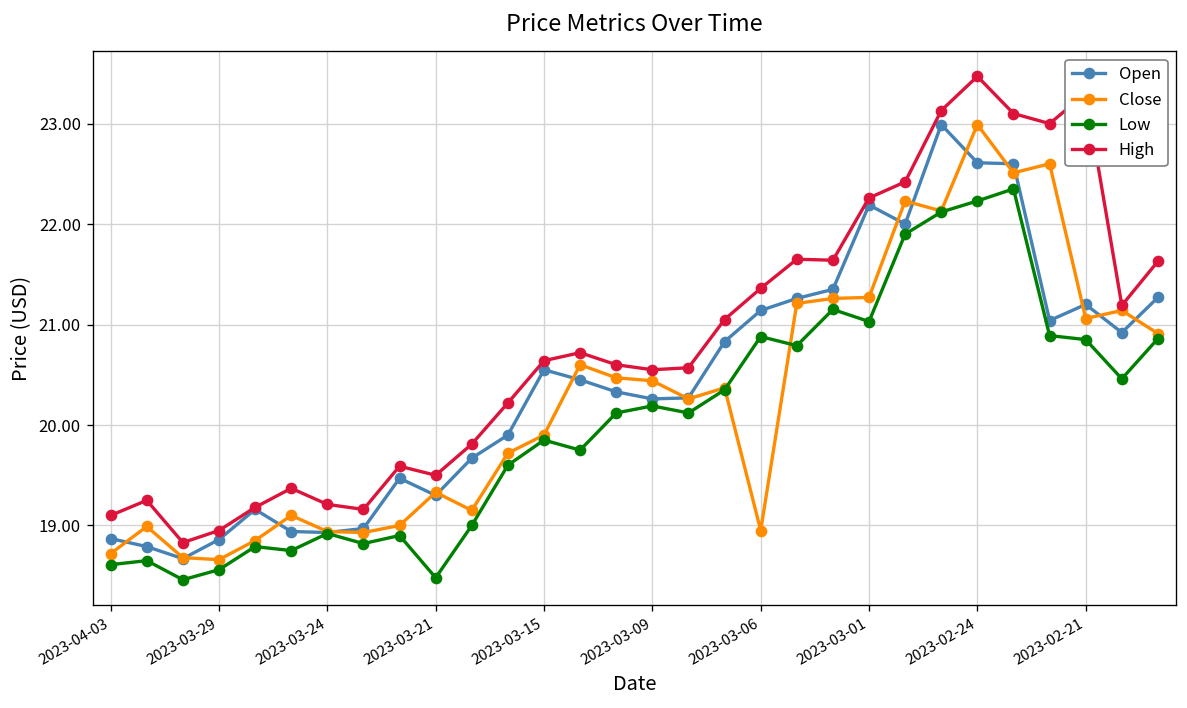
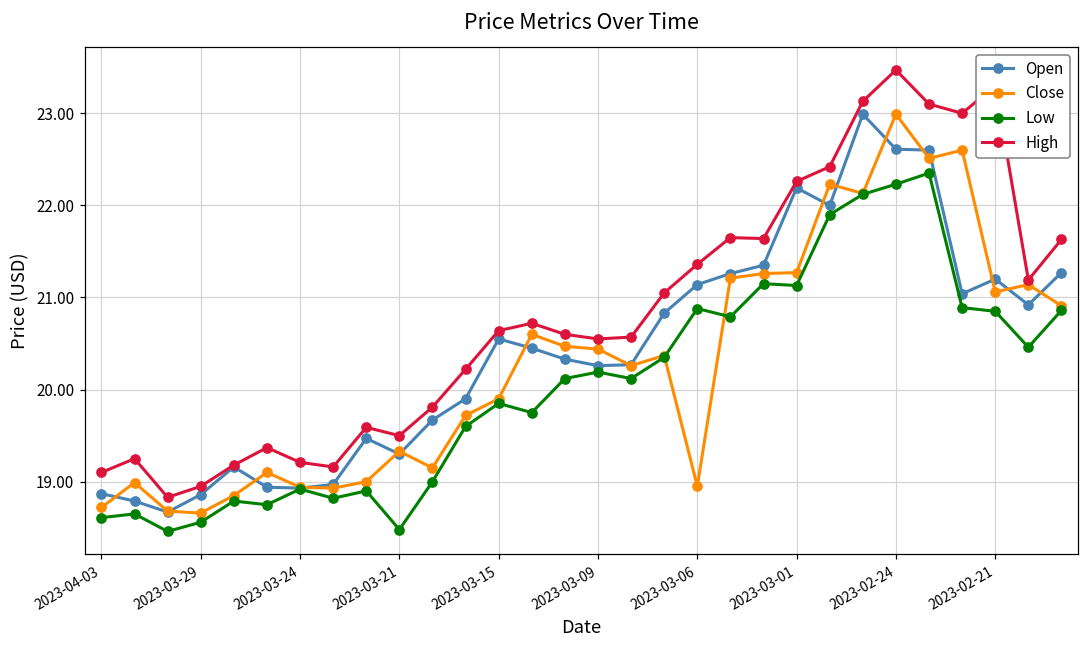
  {
    "Open": {
      "2023-04-03": 18.9,
      "2023-03-29": 18.9,
      "2023-03-15": 20.6,
      "2023-03-09": 20.3,
      "2023-03-06": 21.1,
      "2023-03-01": 22.2,
      "2023-02-24": 22.6,
      "2023-02-21": 21.2
    },
    "Close": {
      "2023-04-03": 18.7,
      "2023-03-29": 18.7,
      "2023-03-15": 19.9,
      "2023-03-09": 20.4,
      "2023-03-06": 19.0,
      "2023-03-01": 21.3,
      "2023-02-24": 23.0,
      "2023-02-21": 21.1
    },
    "Low": {
      "2023-04-03": 18.6,
      "2023-03-29": 18.6,
      "2023-03-21": 18.5,
      "2023-03-15": 19.9,
      "2023-03-09": 20.2,
      "2023-03-06": 20.9,
-     "2023-03-01": 21.0,
+     "2023-03-01": 21.1,
      "2023-02-24": 22.2,
      "2023-02-21": 20.9
    },
    "High": {
      "2023-04-03": 19.1,
      "2023-03-29": 19.0,
      "2023-03-24": 19.2,
      "2023-03-21": 19.5,
      "2023-03-15": 20.6,
      "2023-03-09": 20.6,
      "2023-03-06": 21.4,
      "2023-03-01": 22.3,
      "2023-02-24": 23.5
    }
  }
